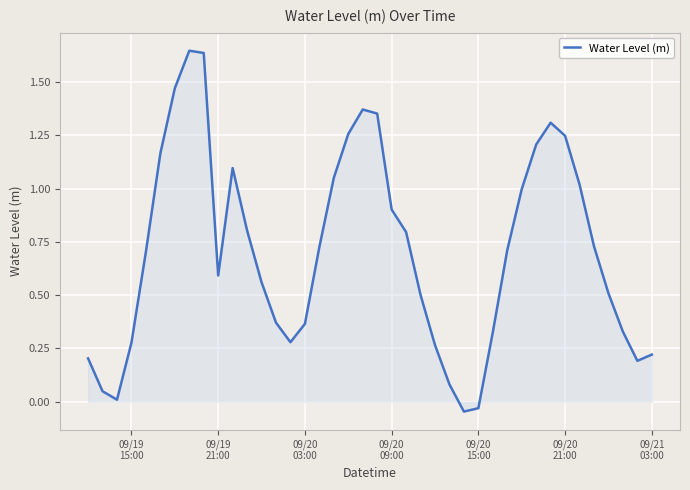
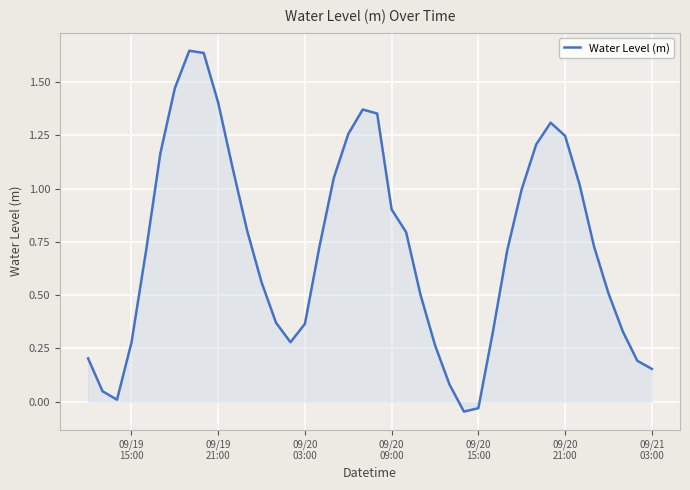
  {
    "Water Level (m)": {
-     "09/19 21:00": 0.59,
+     "09/19 21:00": 1.40,
      "09/20 15:00": -0.03,
-     "09/21 03:00": 0.22
+     "09/21 03:00": 0.15
    }
  }
